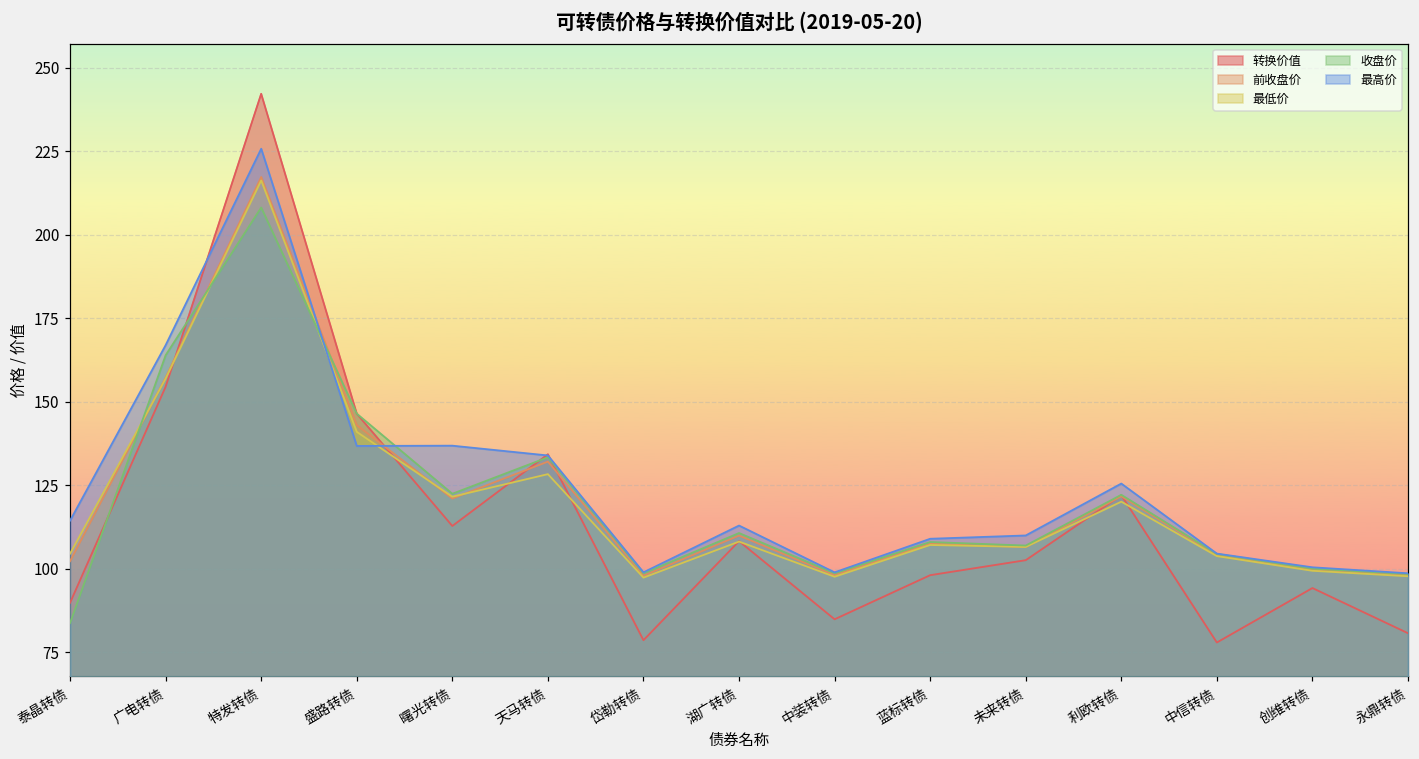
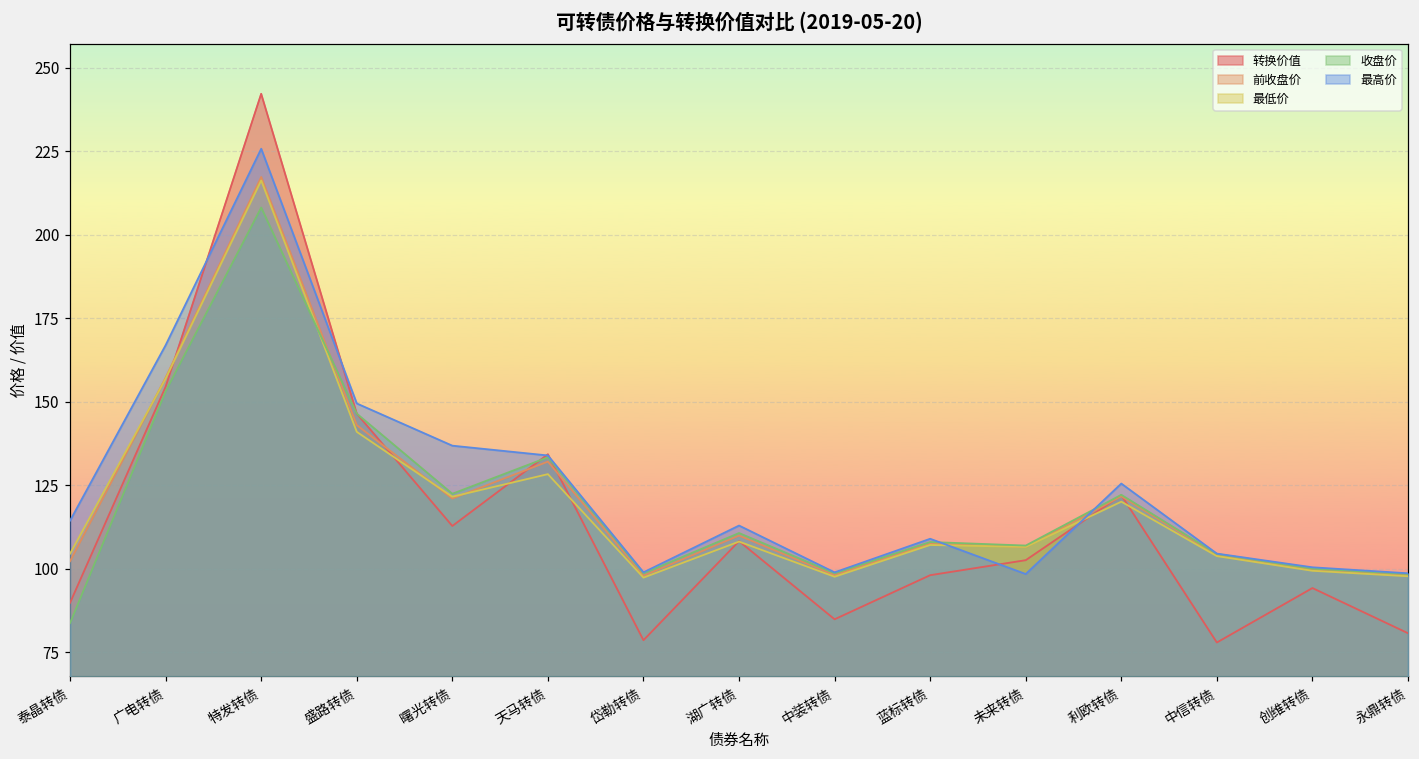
  {
    "收盘价": {
      "泰晶转债": 84,
-     "广电转债": 164,
+     "广电转债": 153,
      "特发转债": 208,
      "曙光转债": 123
    },
    "最高价": {
      "泰晶转债": 114,
      "广电转债": 167,
      "特发转债": 226,
-     "盛路转债": 137,
+     "盛路转债": 150,
      "曙光转债": 137,
      "湖广转债": 113,
      "蓝标转债": 109,
-     "未来转债": 110,
+     "未来转债": 98,
      "利欧转债": 126
    }
  }
